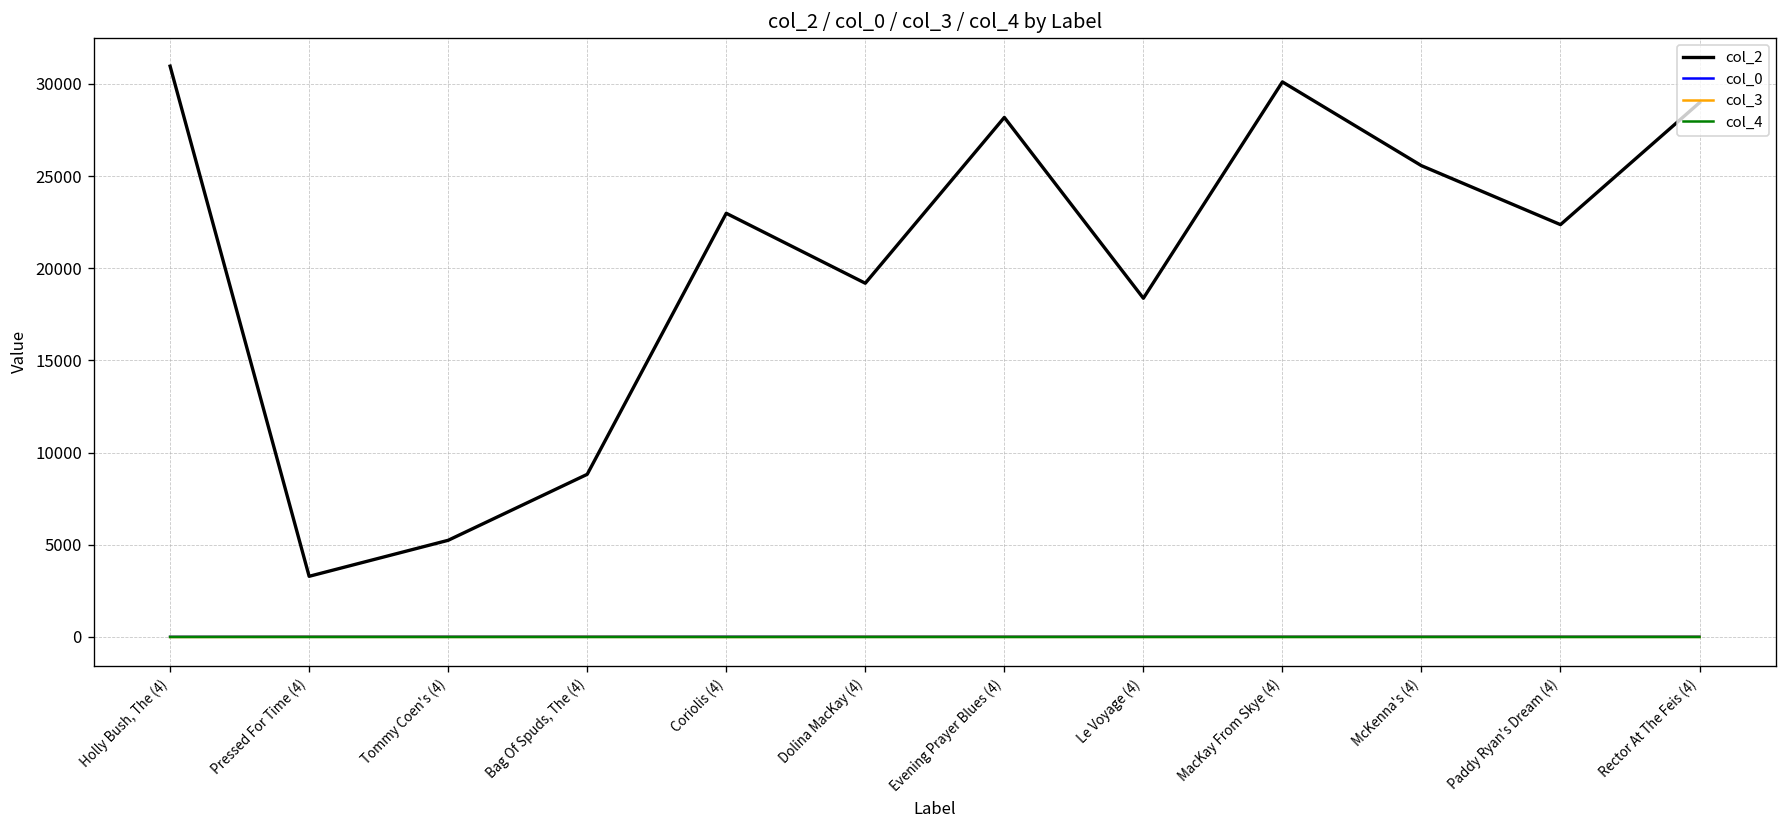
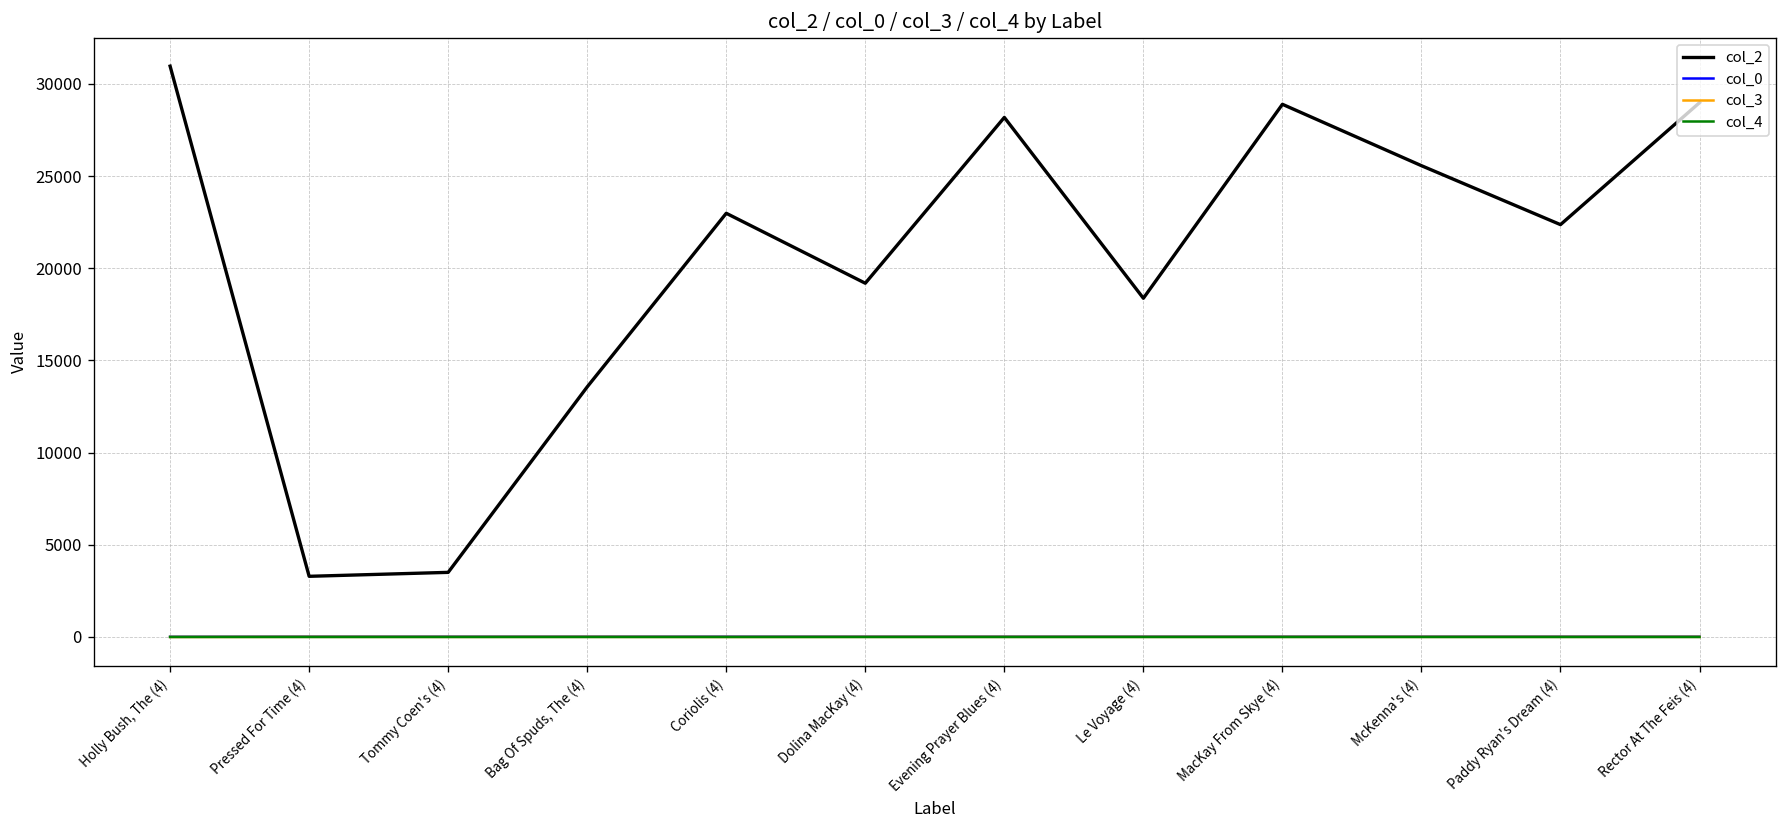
  {
    "col_2": {
      "Holly Bush, The (4)": 31000,
      "Pressed For Time (4)": 3300,
-     "Tommy Coen's (4)": 5200,
-     "Bag Of Spuds, The (4)": 8800,
+     "Tommy Coen's (4)": 3500,
+     "Bag Of Spuds, The (4)": 13600,
      "Coriolis (4)": 23000,
      "Dolina MacKay (4)": 19200,
      "Evening Prayer Blues (4)": 28200,
      "Le Voyage (4)": 18400,
-     "MacKay From Skye (4)": 30100,
+     "MacKay From Skye (4)": 28900,
      "McKenna's (4)": 25600,
      "Paddy Ryan's Dream (4)": 22400
    }
  }
